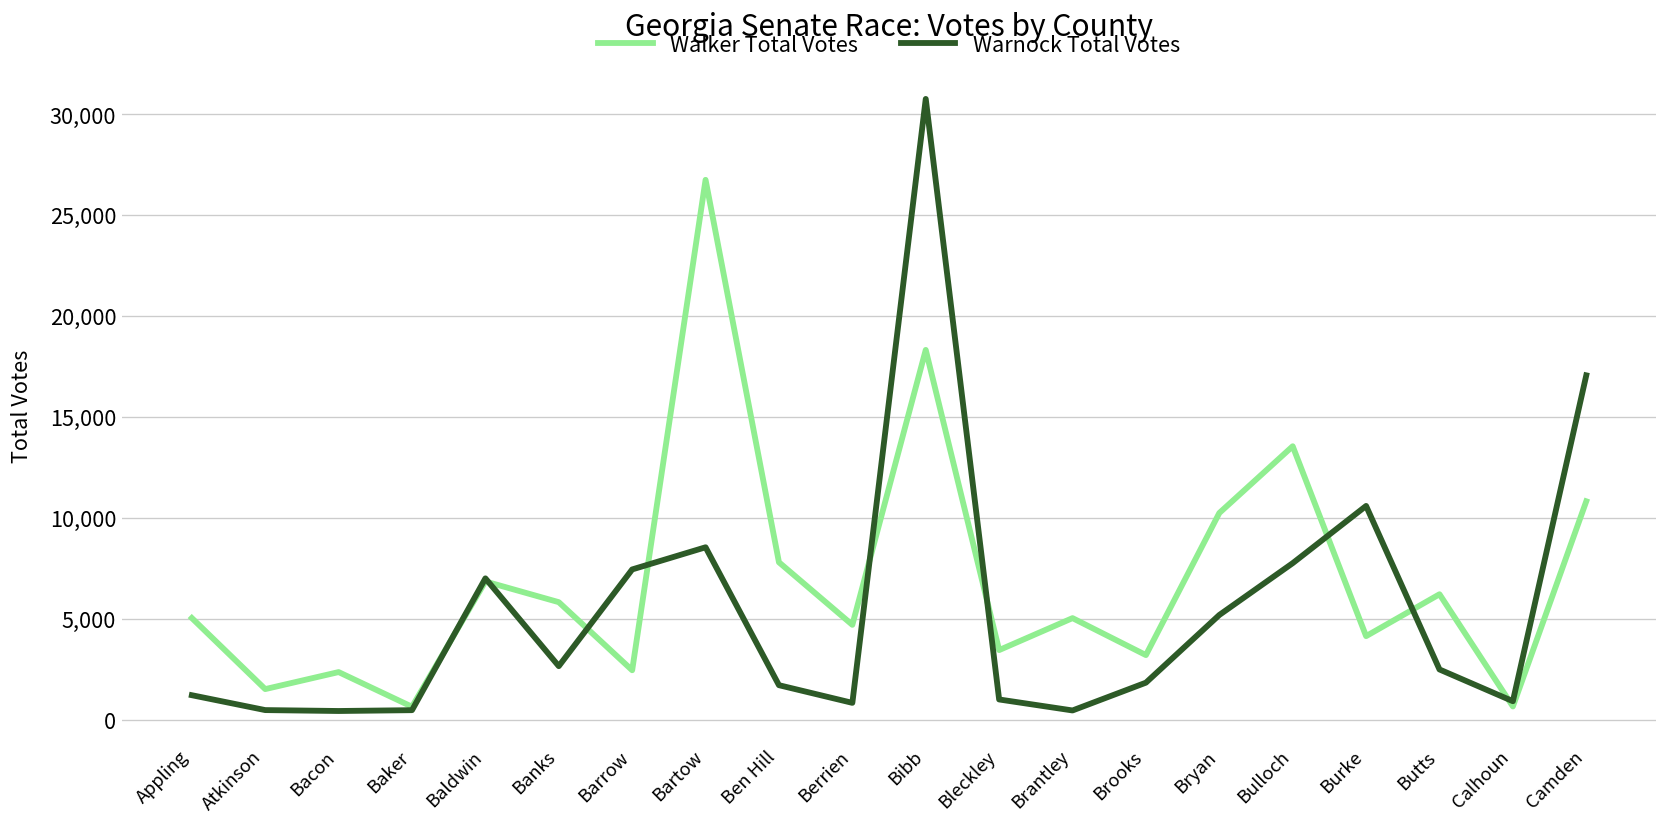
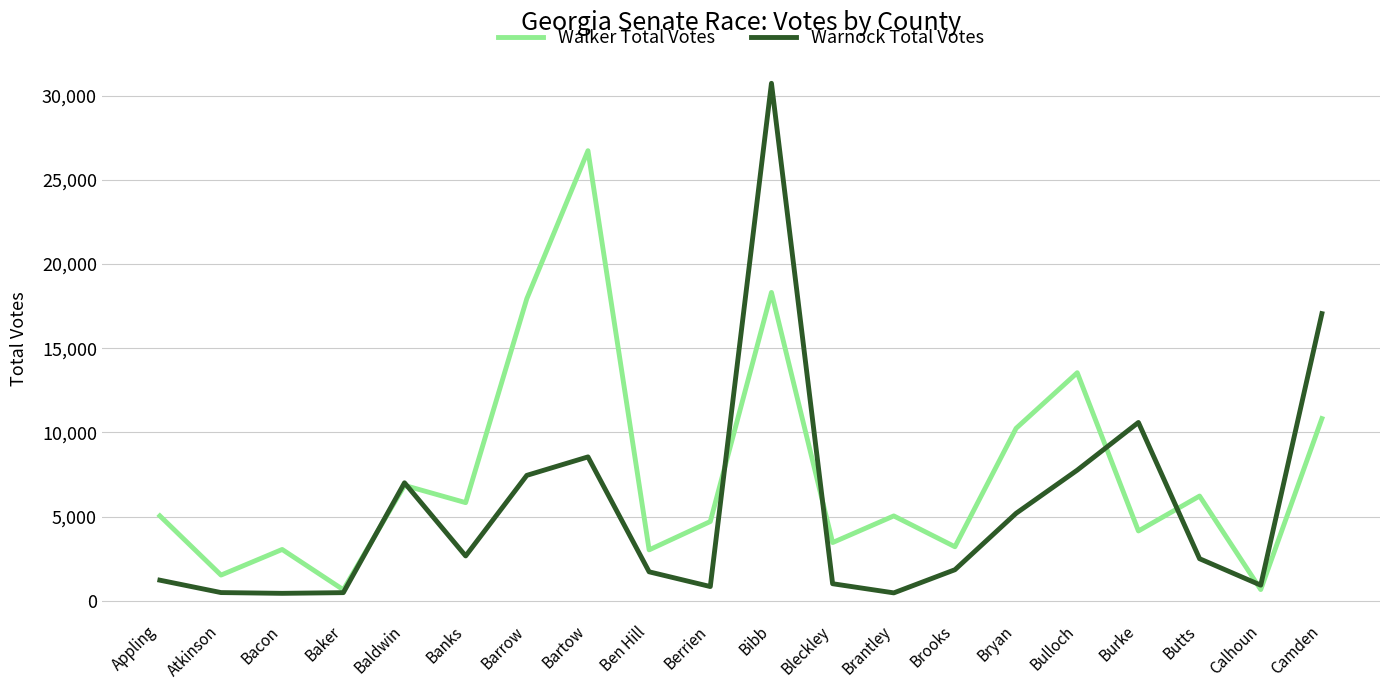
  {
    "Walker Total Votes": {
      "Appling": "5,000",
      "Atkinson": "1,500",
-     "Bacon": "2,400",
+     "Bacon": "3,000",
      "Baker": "700",
      "Baldwin": "6,900",
      "Banks": "5,800",
-     "Barrow": "2,500",
+     "Barrow": "17,900",
      "Bartow": "26,700",
-     "Ben Hill": "7,800",
+     "Ben Hill": "3,000",
      "Berrien": "4,700",
      "Bibb": "18,300",
      "Bleckley": "3,500",
      "Brantley": "5,000",
      "Brooks": "3,200",
      "Bryan": "10,200",
      "Bulloch": "13,500",
      "Burke": "4,100",
      "Butts": "6,200",
      "Calhoun": "700",
      "Camden": "10,800"
    },
    "Warnock Total Votes": {
      "Appling": "1,200",
      "Atkinson": "500",
      "Bacon": "400",
      "Baker": "500",
      "Baldwin": "7,000",
      "Banks": "2,700",
      "Barrow": "7,400",
      "Bartow": "8,500",
      "Ben Hill": "1,700",
      "Berrien": "800",
      "Bibb": "30,700",
      "Bleckley": "1,000",
      "Brantley": "500",
      "Brooks": "1,800",
      "Bryan": "5,200",
      "Bulloch": "7,800",
      "Burke": "10,600",
      "Butts": "2,500",
      "Calhoun": "900",
      "Camden": "17,100"
    }
  }
